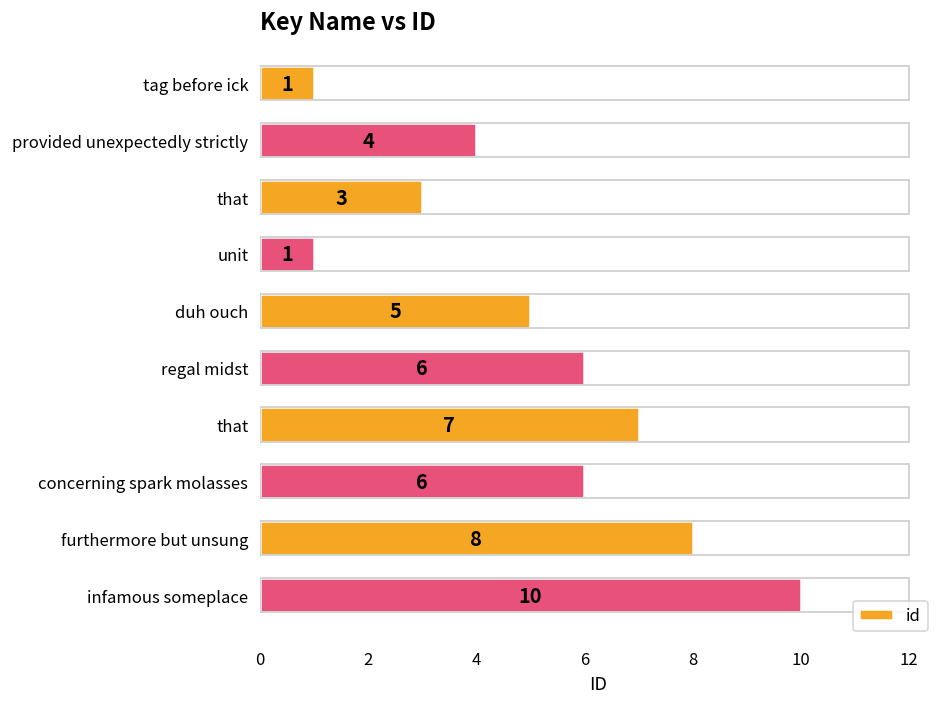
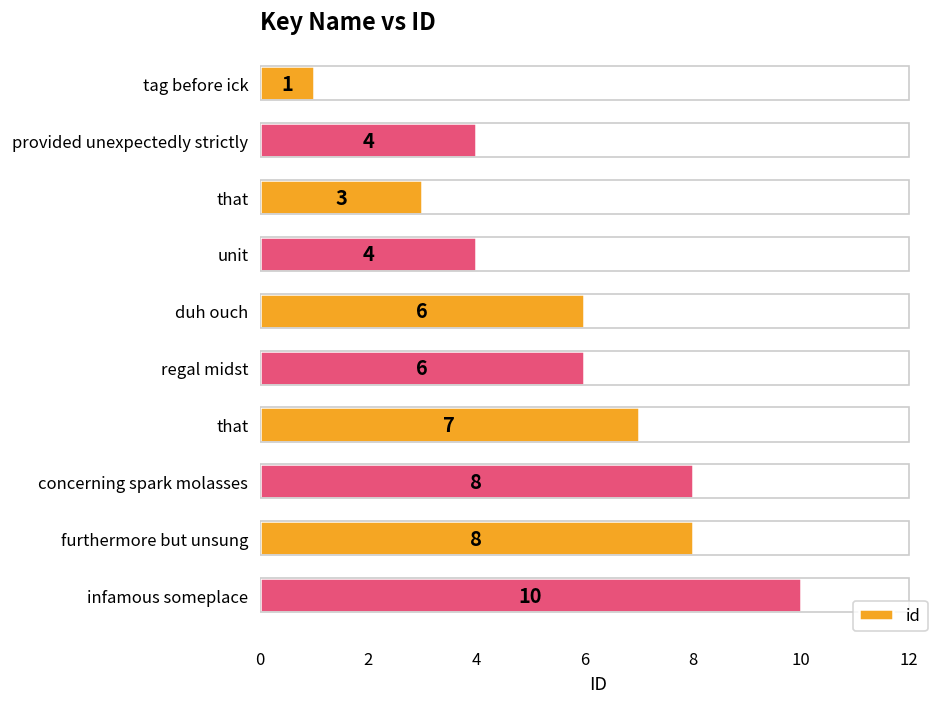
  {
    "tag before ick": 1,
    "provided unexpectedly strictly": 4,
-   "unit": 1,
-   "duh ouch": 5,
+   "unit": 4,
+   "duh ouch": 6,
    "regal midst": 6,
-   "concerning spark molasses": 6,
+   "concerning spark molasses": 8,
    "furthermore but unsung": 8,
    "infamous someplace": 10
  }
